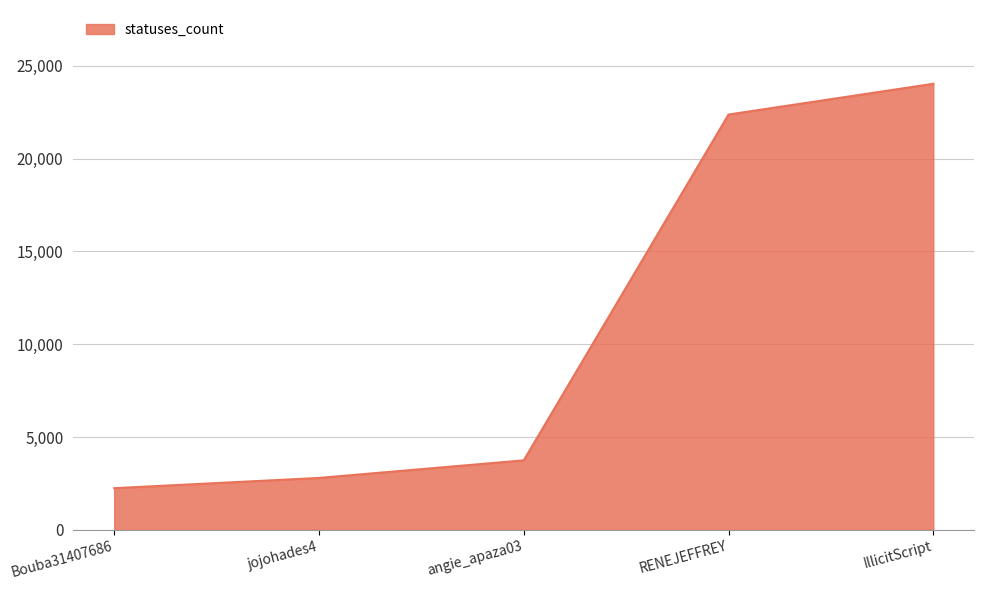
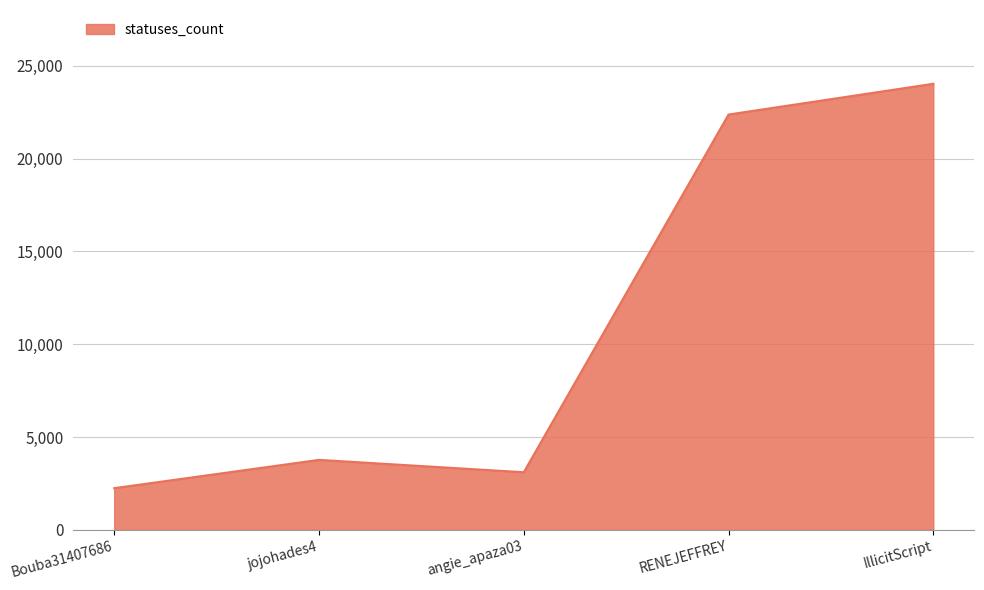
  {
    "Bouba31407686": "2,200",
-   "jojohades4": "2,800",
-   "angie_apaza03": "3,700",
+   "jojohades4": "3,800",
+   "angie_apaza03": "3,100",
    "RENEJEFFREY": "22,400",
    "IllicitScript": "24,000"
  }
